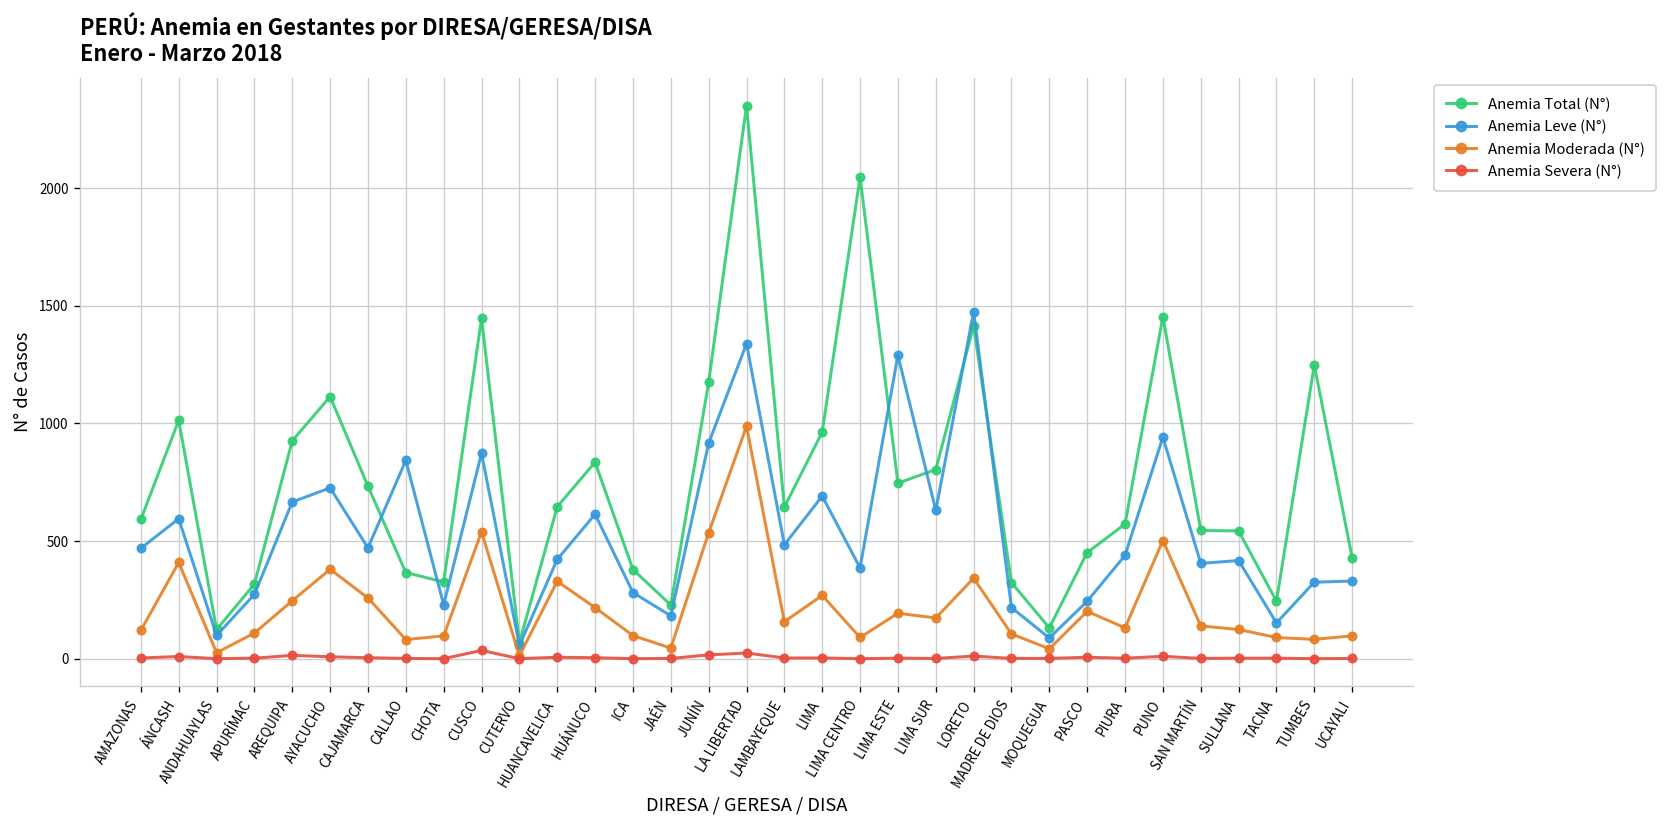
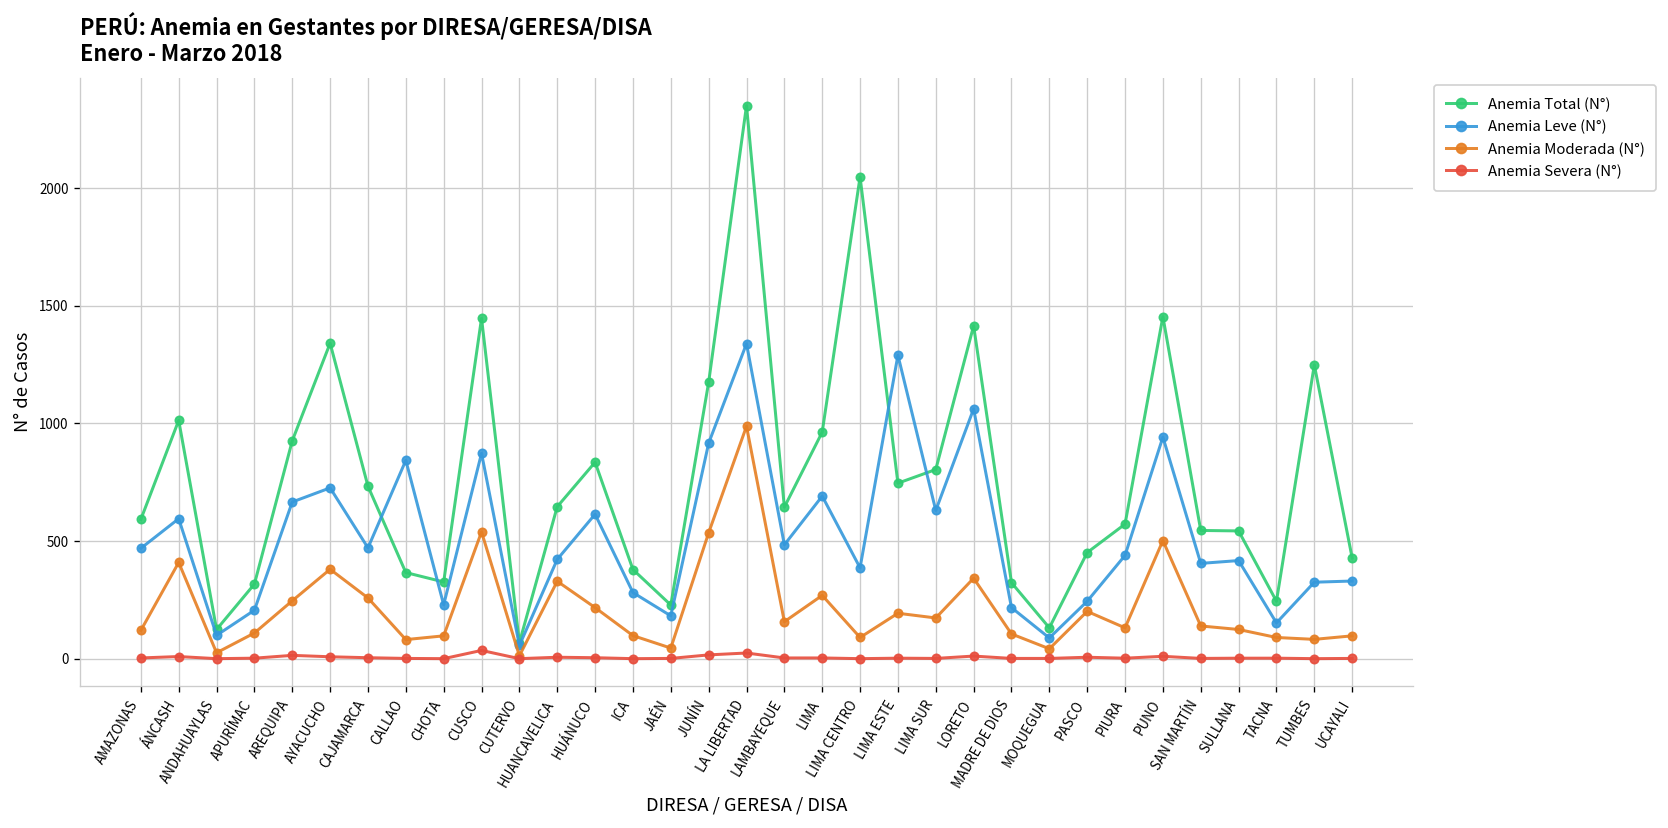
  {
    "Anemia Total (N°)": {
      "AMAZONAS": 590,
      "ÁNCASH": 1010,
      "ANDAHUAYLAS": 120,
      "APURÍMAC": 320,
      "AREQUIPA": 930,
-     "AYACUCHO": 1110,
+     "AYACUCHO": 1340,
      "CAJAMARCA": 730,
      "CALLAO": 370,
      "CHOTA": 330,
      "CUSCO": 1450,
      "HUANCAVELICA": 650,
      "HUÁNUCO": 840,
      "ICA": 380,
      "JAÉN": 230,
      "JUNÍN": 1180,
      "LA LIBERTAD": 2350,
      "LAMBAYEQUE": 640,
      "LIMA": 960,
      "LIMA CENTRO": 2050,
      "LIMA ESTE": 750,
      "LIMA SUR": 800,
      "LORETO": 1420,
      "MADRE DE DIOS": 320,
      "MOQUEGUA": 130,
      "PASCO": 450,
      "PIURA": 570,
      "PUNO": 1450,
      "SAN MARTÍN": 550,
      "SULLANA": 540,
      "TACNA": 240,
      "TUMBES": 1250,
      "UCAYALI": 430
    },
    "Anemia Leve (N°)": {
      "AMAZONAS": 470,
      "ÁNCASH": 600,
      "ANDAHUAYLAS": 100,
-     "APURÍMAC": 270,
+     "APURÍMAC": 210,
      "AREQUIPA": 670,
      "AYACUCHO": 730,
      "CAJAMARCA": 470,
      "CALLAO": 840,
      "CHOTA": 230,
      "CUSCO": 870,
      "HUANCAVELICA": 420,
      "HUÁNUCO": 610,
      "ICA": 280,
      "JAÉN": 180,
      "JUNÍN": 920,
      "LA LIBERTAD": 1340,
      "LAMBAYEQUE": 480,
      "LIMA": 690,
      "LIMA CENTRO": 390,
      "LIMA ESTE": 1290,
      "LIMA SUR": 630,
-     "LORETO": 1480,
+     "LORETO": 1060,
      "MADRE DE DIOS": 220,
      "MOQUEGUA": 90,
      "PASCO": 240,
      "PIURA": 440,
      "PUNO": 940,
      "SAN MARTÍN": 410,
      "SULLANA": 420,
      "TACNA": 150,
      "TUMBES": 330,
      "UCAYALI": 330
    }
  }
